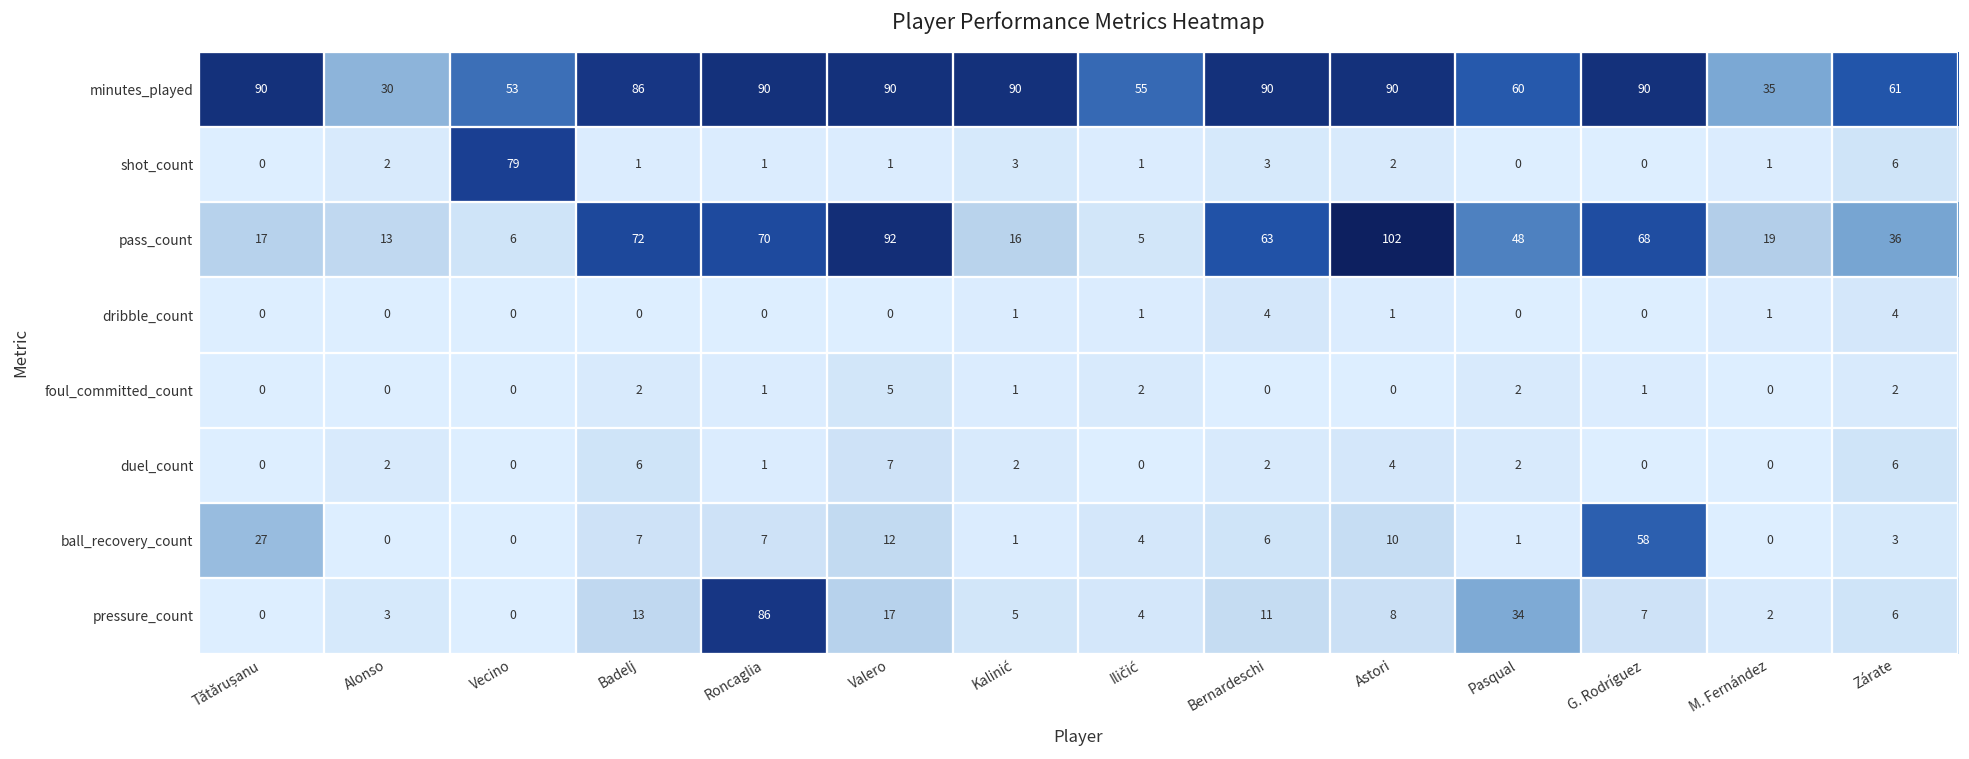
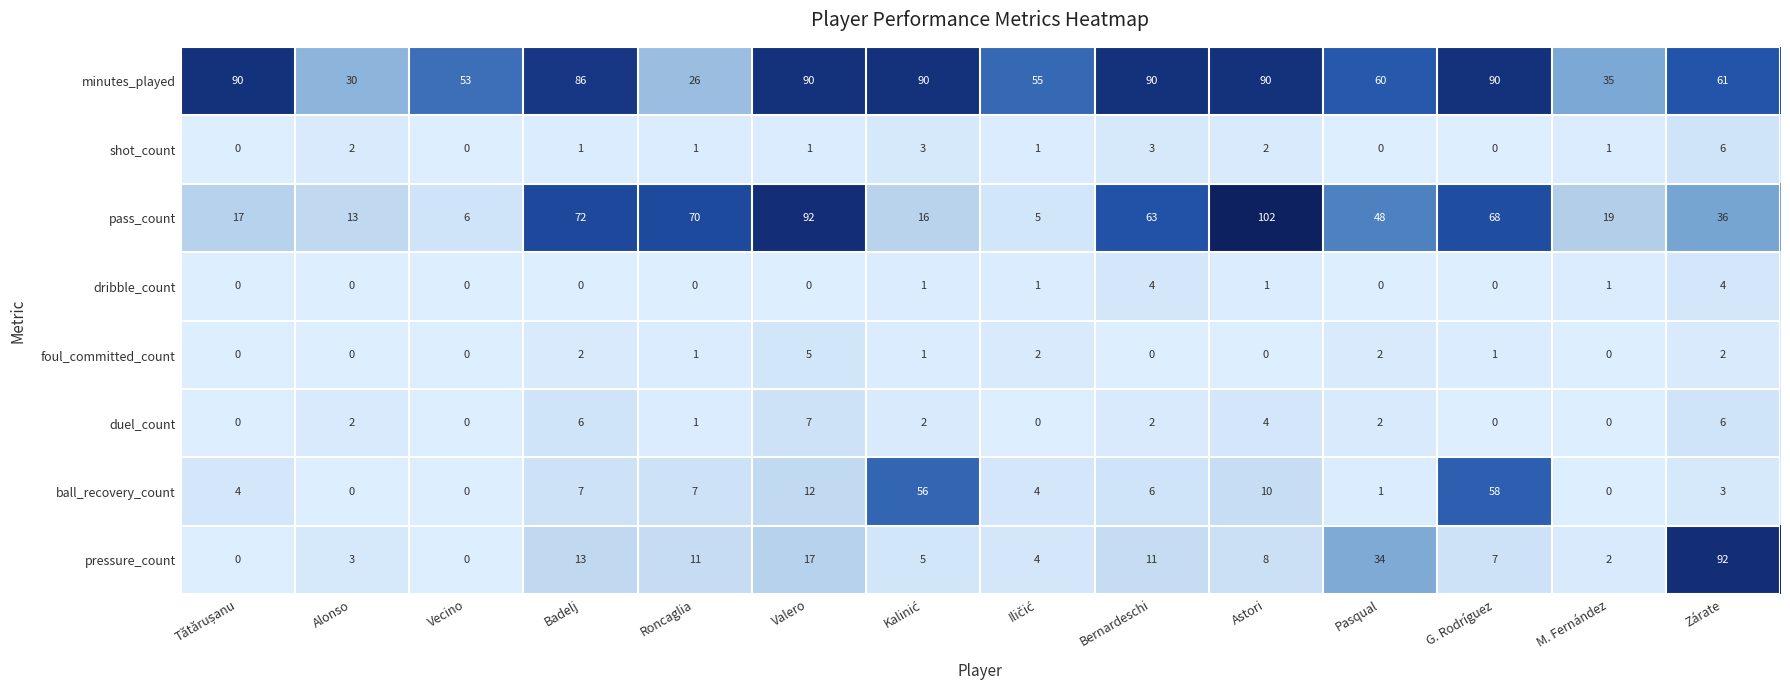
  {
    "minutes_played": {
      "Tătărușanu": 90,
      "Alonso": 30,
      "Vecino": 53,
      "Badelj": 86,
-     "Roncaglia": 90,
+     "Roncaglia": 26,
      "Valero": 90,
      "Kalinić": 90,
      "Iličić": 55,
      "Bernardeschi": 90,
      "Astori": 90,
      "Pasqual": 60,
      "G. Rodríguez": 90,
      "M. Fernández": 35,
      "Zárate": 61
    },
    "shot_count": {
      "Tătărușanu": 0,
      "Alonso": 2,
-     "Vecino": 79,
+     "Vecino": 0,
      "Badelj": 1,
      "Roncaglia": 1,
      "Valero": 1,
      "Kalinić": 3,
      "Iličić": 1,
      "Bernardeschi": 3,
      "Astori": 2,
      "Pasqual": 0,
      "G. Rodríguez": 0,
      "M. Fernández": 1,
      "Zárate": 6
    },
    "pass_count": {
      "Tătărușanu": 17,
      "Alonso": 13,
      "Vecino": 6,
      "Badelj": 72,
      "Roncaglia": 70,
      "Valero": 92,
      "Kalinić": 16,
      "Iličić": 5,
      "Bernardeschi": 63,
      "Astori": 102,
      "Pasqual": 48,
      "G. Rodríguez": 68,
      "M. Fernández": 19,
      "Zárate": 36
    },
    "dribble_count": {
      "Tătărușanu": 0,
      "Alonso": 0,
      "Vecino": 0,
      "Badelj": 0,
      "Roncaglia": 0,
      "Valero": 0,
      "Kalinić": 1,
      "Iličić": 1,
      "Bernardeschi": 4,
      "Astori": 1,
      "Pasqual": 0,
      "G. Rodríguez": 0,
      "M. Fernández": 1,
      "Zárate": 4
    },
    "foul_committed_count": {
      "Tătărușanu": 0,
      "Alonso": 0,
      "Vecino": 0,
      "Badelj": 2,
      "Roncaglia": 1,
      "Valero": 5,
      "Kalinić": 1,
      "Iličić": 2,
      "Bernardeschi": 0,
      "Astori": 0,
      "Pasqual": 2,
      "G. Rodríguez": 1,
      "M. Fernández": 0,
      "Zárate": 2
    },
    "duel_count": {
      "Tătărușanu": 0,
      "Alonso": 2,
      "Vecino": 0,
      "Badelj": 6,
      "Roncaglia": 1,
      "Valero": 7,
      "Kalinić": 2,
      "Iličić": 0,
      "Bernardeschi": 2,
      "Astori": 4,
      "Pasqual": 2,
      "G. Rodríguez": 0,
      "M. Fernández": 0,
      "Zárate": 6
    },
    "ball_recovery_count": {
-     "Tătărușanu": 27,
+     "Tătărușanu": 4,
      "Alonso": 0,
      "Vecino": 0,
      "Badelj": 7,
      "Roncaglia": 7,
      "Valero": 12,
-     "Kalinić": 1,
+     "Kalinić": 56,
      "Iličić": 4,
      "Bernardeschi": 6,
      "Astori": 10,
      "Pasqual": 1,
      "G. Rodríguez": 58,
      "M. Fernández": 0,
      "Zárate": 3
    },
    "pressure_count": {
      "Tătărușanu": 0,
      "Alonso": 3,
      "Vecino": 0,
      "Badelj": 13,
-     "Roncaglia": 86,
+     "Roncaglia": 11,
      "Valero": 17,
      "Kalinić": 5,
      "Iličić": 4,
      "Bernardeschi": 11,
      "Astori": 8,
      "Pasqual": 34,
      "G. Rodríguez": 7,
      "M. Fernández": 2,
-     "Zárate": 6
+     "Zárate": 92
    }
  }
